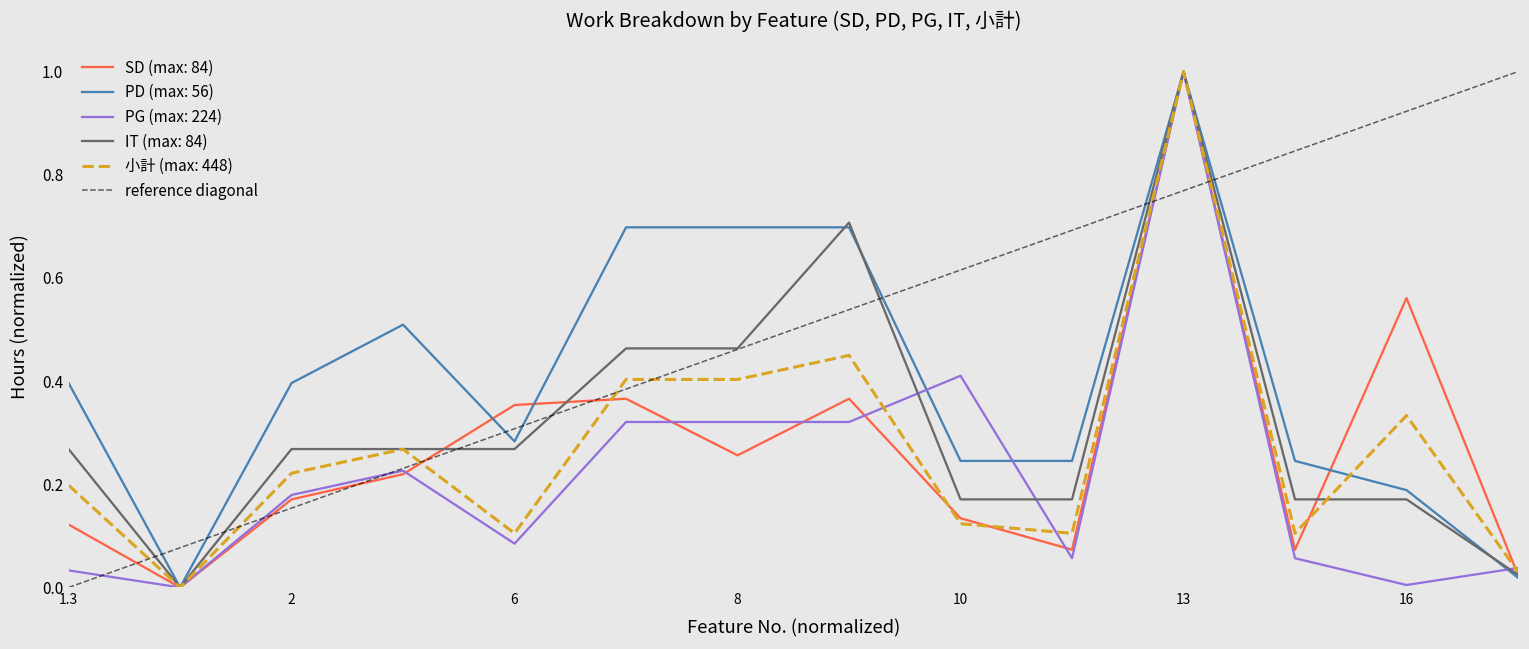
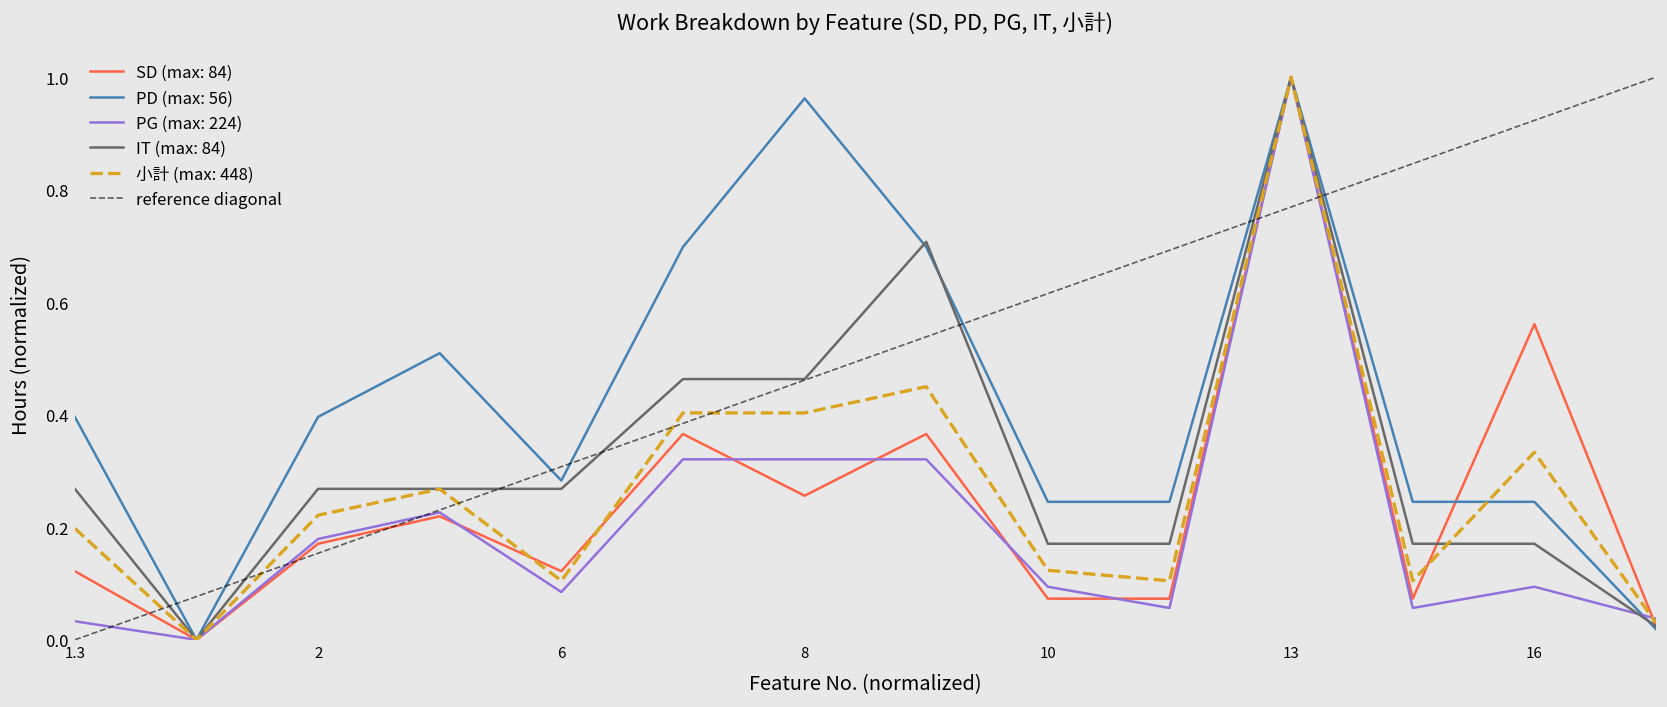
  {
    "SD (max: 84)": {
      "1.3": 0.12,
      "2": 0.17,
-     "6": 0.35,
+     "6": 0.12,
      "8": 0.26,
-     "10": 0.13,
+     "10": 0.07,
      "16": 0.56
    },
    "PD (max: 56)": {
      "1.3": 0.40,
      "2": 0.40,
      "6": 0.28,
-     "8": 0.70,
+     "8": 0.96,
      "10": 0.25,
-     "16": 0.19
+     "16": 0.25
    },
    "PG (max: 224)": {
      "1.3": 0.03,
      "2": 0.18,
      "6": 0.08,
      "8": 0.32,
-     "10": 0.41,
-     "16": 0.00
+     "10": 0.09,
+     "16": 0.09
    },
    "小計 (max: 448)": {
      "1.3": 0.20,
      "2": 0.22,
      "6": 0.10,
      "8": 0.40,
      "10": 0.12,
      "16": 0.33
    }
  }
